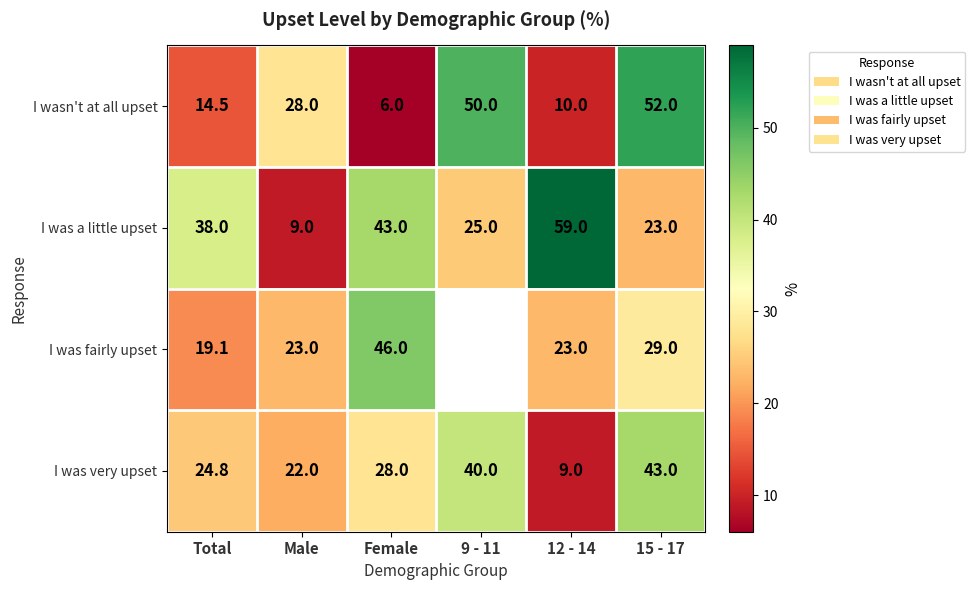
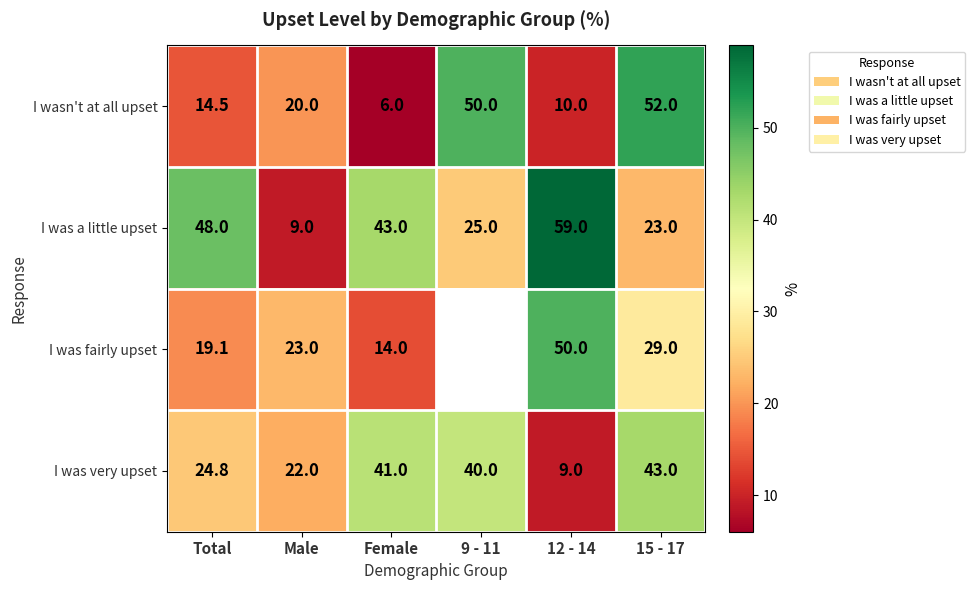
  {
    "I wasn't at all upset": {
      "Total": 14.5,
-     "Male": 28.0,
+     "Male": 20.0,
      "Female": 6.0,
      "9 - 11": 50.0,
      "12 - 14": 10.0,
      "15 - 17": 52.0
    },
    "I was a little upset": {
-     "Total": 38.0,
+     "Total": 48.0,
      "Male": 9.0,
      "Female": 43.0,
      "9 - 11": 25.0,
      "12 - 14": 59.0,
      "15 - 17": 23.0
    },
    "I was fairly upset": {
      "Total": 19.1,
      "Male": 23.0,
-     "Female": 46.0,
-     "12 - 14": 23.0,
+     "Female": 14.0,
+     "12 - 14": 50.0,
      "15 - 17": 29.0
    },
    "I was very upset": {
      "Total": 24.8,
      "Male": 22.0,
-     "Female": 28.0,
+     "Female": 41.0,
      "9 - 11": 40.0,
      "12 - 14": 9.0,
      "15 - 17": 43.0
    }
  }
